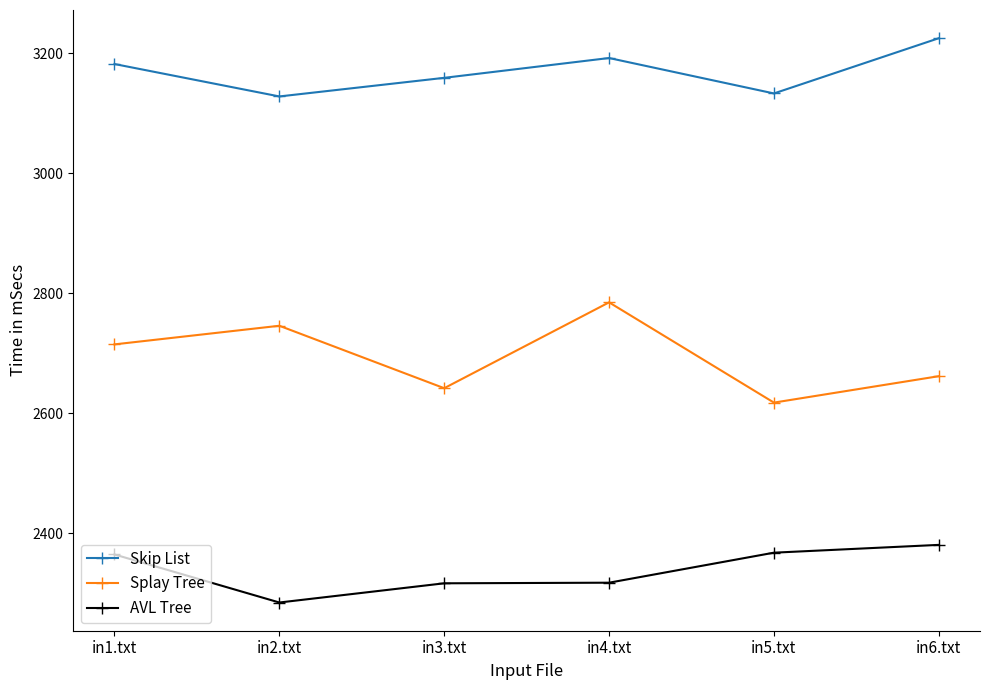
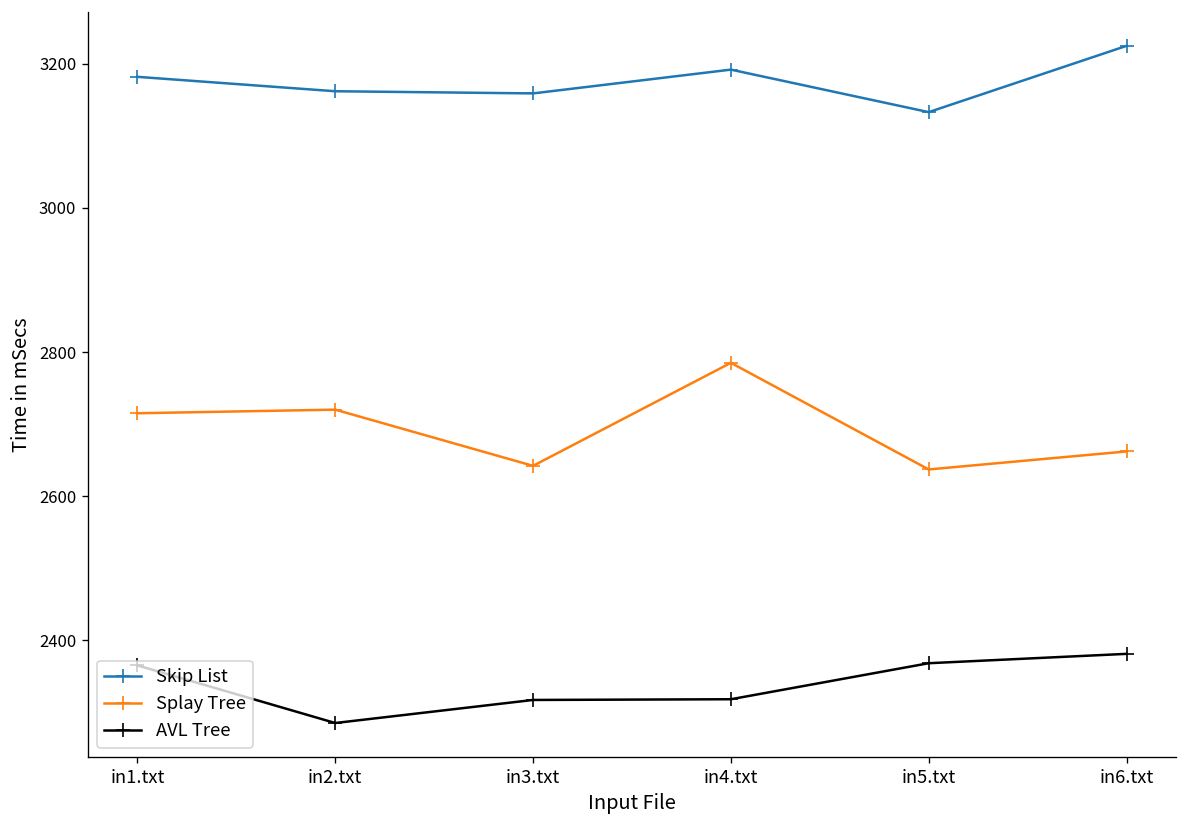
  {
    "Skip List": {
      "in1.txt": 3180,
-     "in2.txt": 3130,
+     "in2.txt": 3160,
      "in3.txt": 3160,
      "in4.txt": 3190,
      "in5.txt": 3130,
      "in6.txt": 3230
    },
    "Splay Tree": {
      "in1.txt": 2720,
-     "in2.txt": 2750,
+     "in2.txt": 2720,
      "in3.txt": 2640,
      "in4.txt": 2790,
-     "in5.txt": 2620,
+     "in5.txt": 2640,
      "in6.txt": 2660
    },
    "AVL Tree": {
      "in2.txt": 2290,
      "in3.txt": 2320,
      "in4.txt": 2320,
      "in5.txt": 2370,
      "in6.txt": 2380
    }
  }
